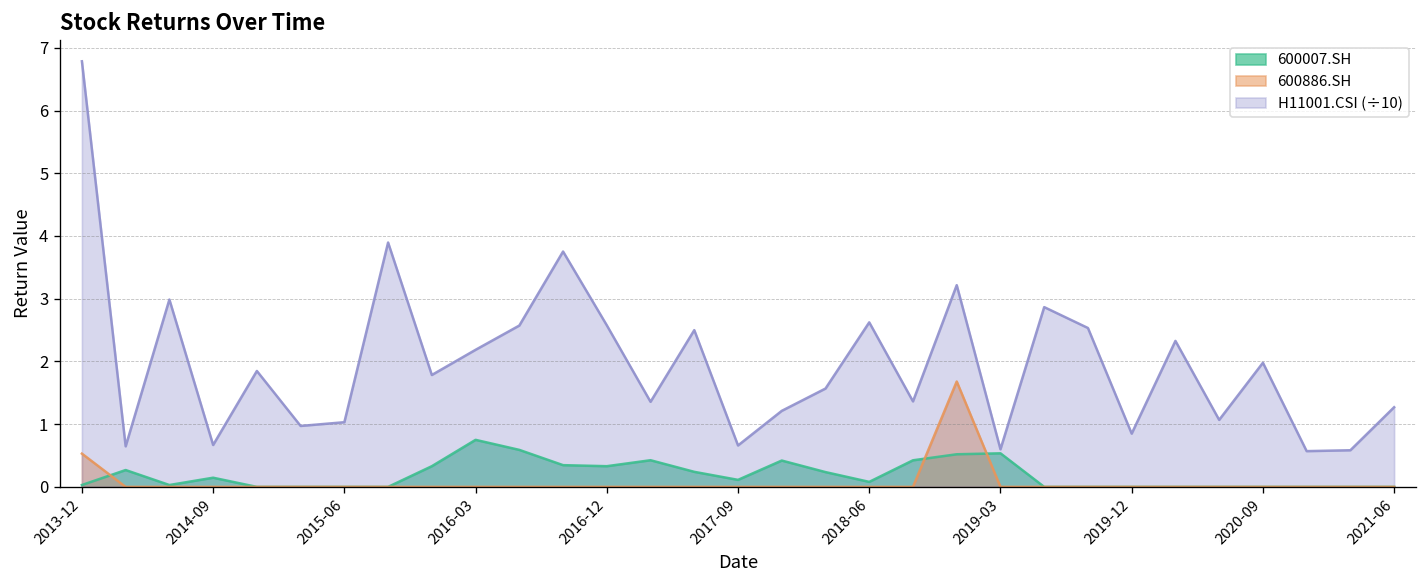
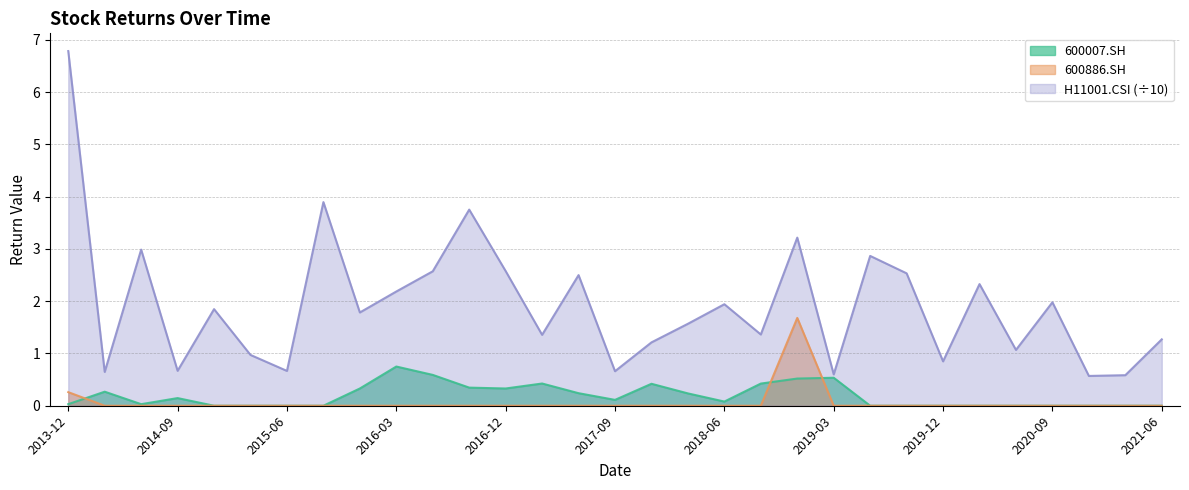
  {
    "600007.SH": {
      "2013-12": 0.0,
      "2014-09": 0.1,
      "2016-03": 0.8,
      "2016-12": 0.3,
      "2017-09": 0.1,
      "2018-06": 0.1,
      "2019-03": 0.5
    },
    "600886.SH": {
-     "2013-12": 0.5,
+     "2013-12": 0.3,
      "2014-09": 0.0,
      "2016-03": 0.0,
      "2016-12": 0.0,
      "2017-09": 0.0,
      "2018-06": 0.0,
      "2019-03": 0.0
    },
    "H11001.CSI (÷10)": {
      "2013-12": 6.8,
      "2014-09": 0.7,
-     "2015-06": 1.0,
+     "2015-06": 0.7,
      "2016-03": 2.2,
      "2016-12": 2.6,
      "2017-09": 0.7,
-     "2018-06": 2.6,
+     "2018-06": 1.9,
      "2019-03": 0.6,
      "2019-12": 0.8,
      "2020-09": 2.0,
      "2021-06": 1.3
    }
  }
